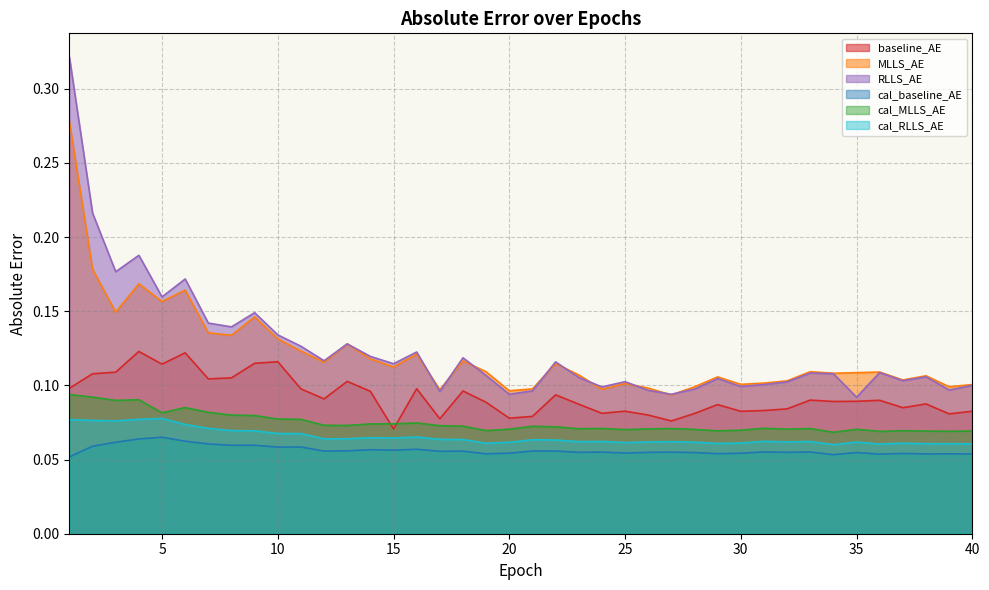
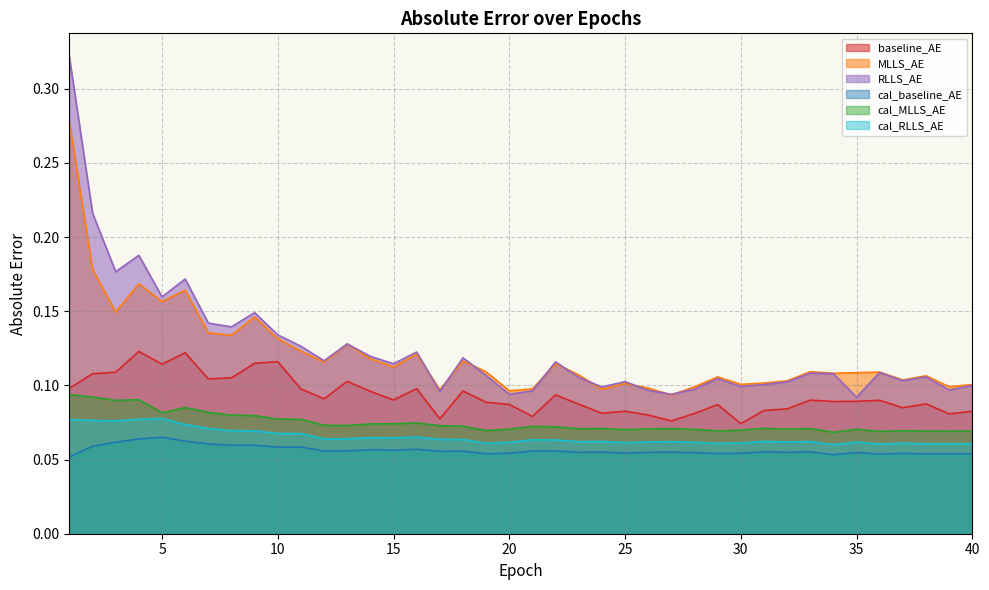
  {
    "baseline_AE": {
      "5": 0.114,
      "10": 0.116,
-     "15": 0.071,
-     "20": 0.078,
+     "15": 0.090,
+     "20": 0.087,
      "25": 0.083,
-     "30": 0.083,
+     "30": 0.074,
      "35": 0.089,
      "40": 0.083
    },
    "MLLS_AE": {
      "5": 0.157,
      "10": 0.131,
      "15": 0.112,
      "20": 0.096,
      "35": 0.109
    },
    "RLLS_AE": {
      "5": 0.160,
      "10": 0.134,
      "15": 0.115,
      "20": 0.094,
      "35": 0.092
    },
    "cal_MLLS_AE": {
      "5": 0.082,
      "10": 0.077,
      "15": 0.074,
      "20": 0.070,
      "25": 0.070,
      "30": 0.070,
      "35": 0.070,
      "40": 0.069
    }
  }
